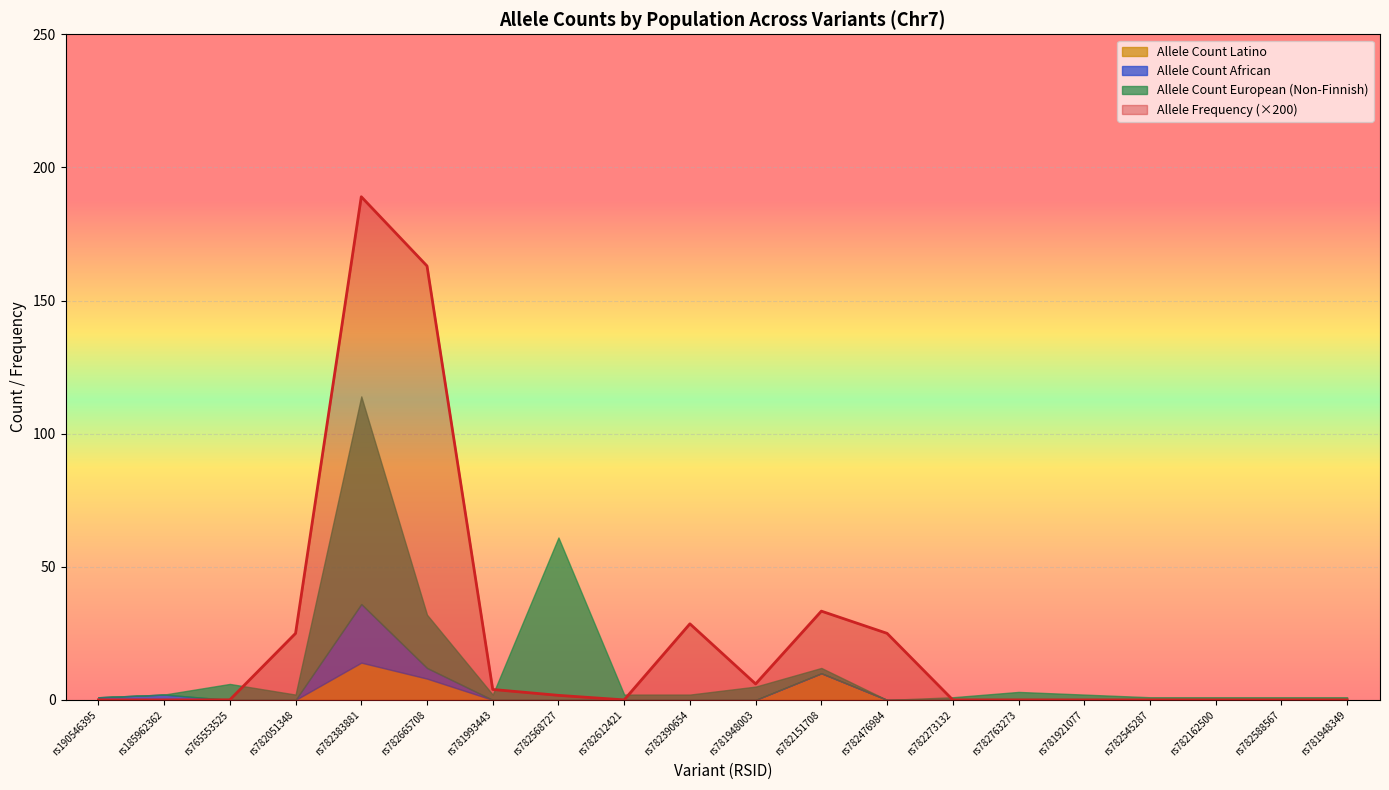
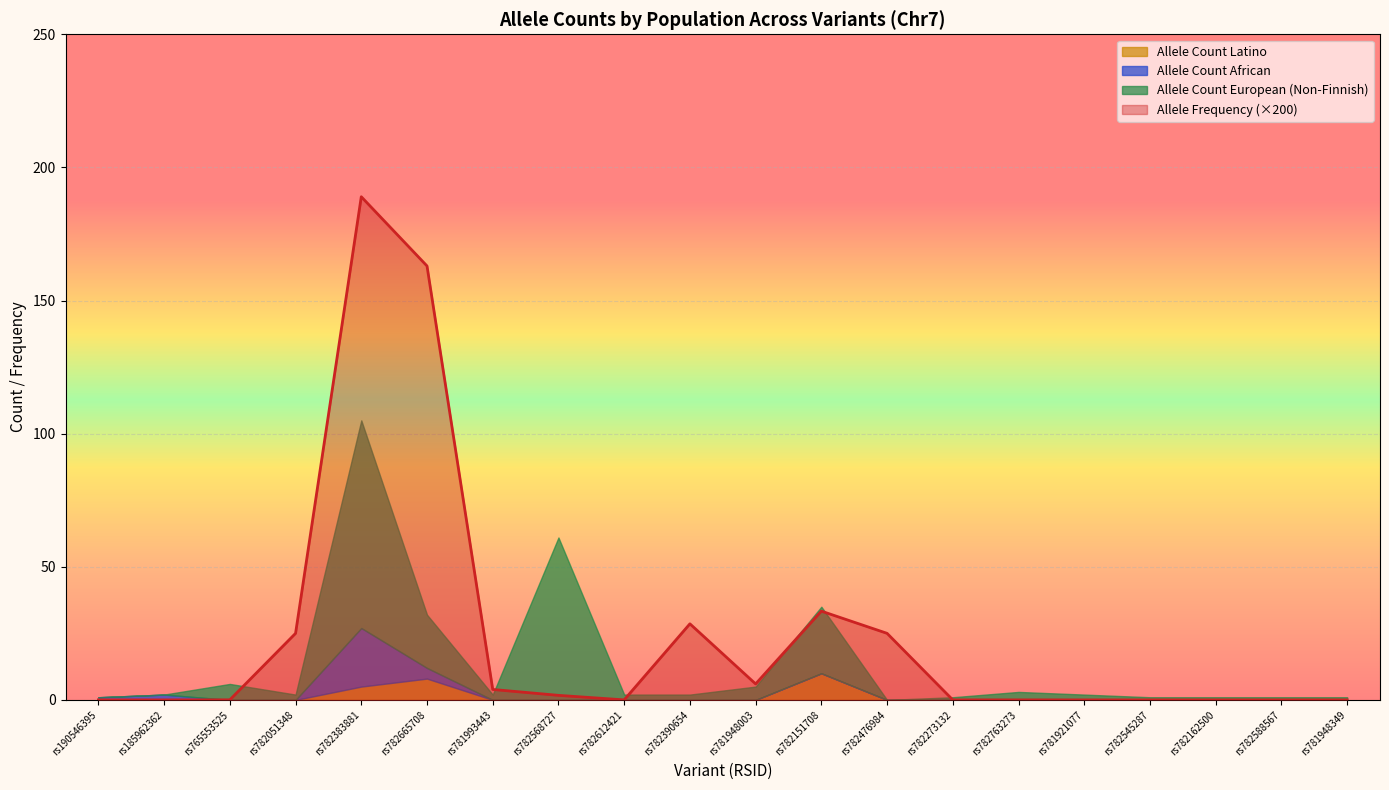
  {
    "Allele Count Latino": {
-     "rs782383881": 14,
+     "rs782383881": 5,
      "rs782665708": 8
    },
    "Allele Count African": {
      "rs782383881": 22,
      "rs782665708": 4
    },
    "Allele Count European (Non-Finnish)": {
      "rs765553525": 6,
      "rs782051348": 2,
      "rs782383881": 78,
      "rs782665708": 20,
      "rs781993443": 2,
      "rs782568727": 61,
      "rs782612421": 2,
      "rs782390654": 2,
      "rs781948003": 5,
-     "rs782151708": 2,
+     "rs782151708": 25,
      "rs782273132": 1,
      "rs782763273": 3,
      "rs781921077": 2,
      "rs782545287": 1,
      "rs782162500": 1,
      "rs782588567": 1,
      "rs781948349": 1
    },
    "Allele Frequency (×200)": {
      "rs782051348": 25,
      "rs782383881": 189,
      "rs782665708": 163,
      "rs781993443": 4,
      "rs782568727": 2,
      "rs782390654": 29,
      "rs781948003": 6,
      "rs782151708": 33,
      "rs782476984": 25
    }
  }
